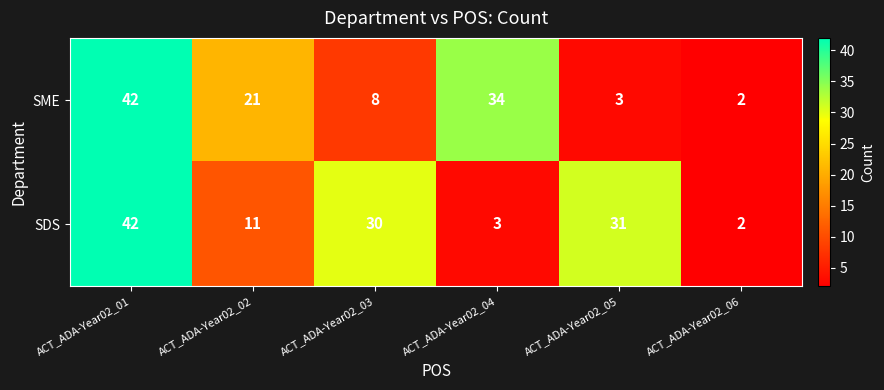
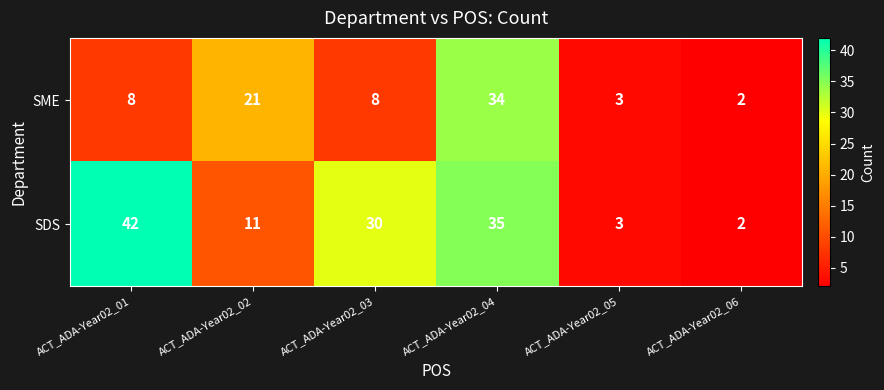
  {
    "SME": {
-     "ACT_ADA-Year02_01": 42,
+     "ACT_ADA-Year02_01": 8,
      "ACT_ADA-Year02_02": 21,
      "ACT_ADA-Year02_03": 8,
      "ACT_ADA-Year02_04": 34,
      "ACT_ADA-Year02_05": 3,
      "ACT_ADA-Year02_06": 2
    },
    "SDS": {
      "ACT_ADA-Year02_01": 42,
      "ACT_ADA-Year02_02": 11,
      "ACT_ADA-Year02_03": 30,
-     "ACT_ADA-Year02_04": 3,
-     "ACT_ADA-Year02_05": 31,
+     "ACT_ADA-Year02_04": 35,
+     "ACT_ADA-Year02_05": 3,
      "ACT_ADA-Year02_06": 2
    }
  }
